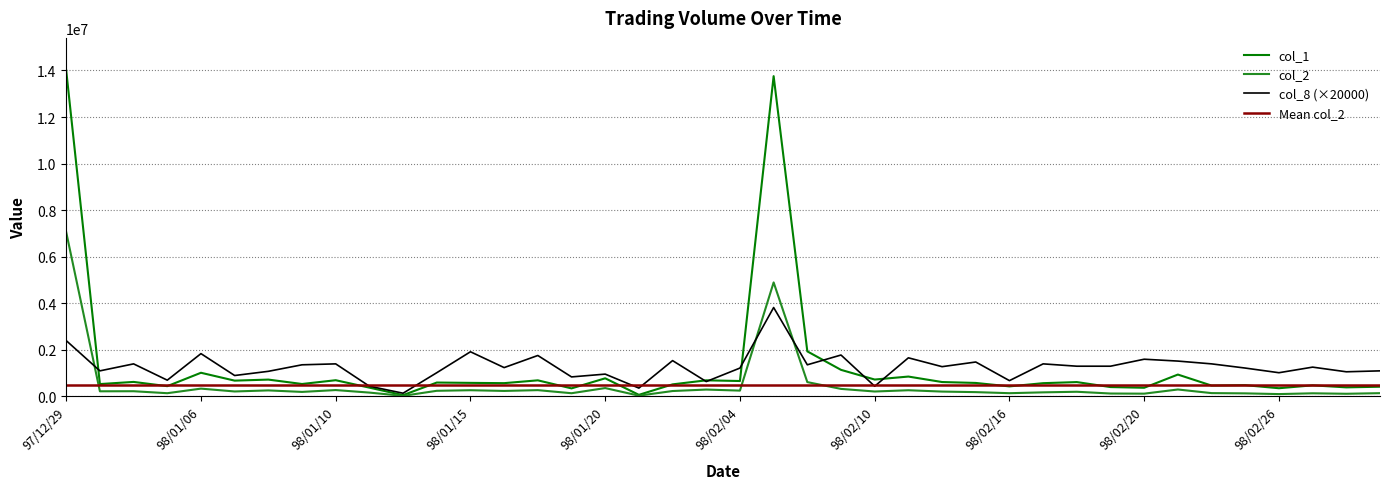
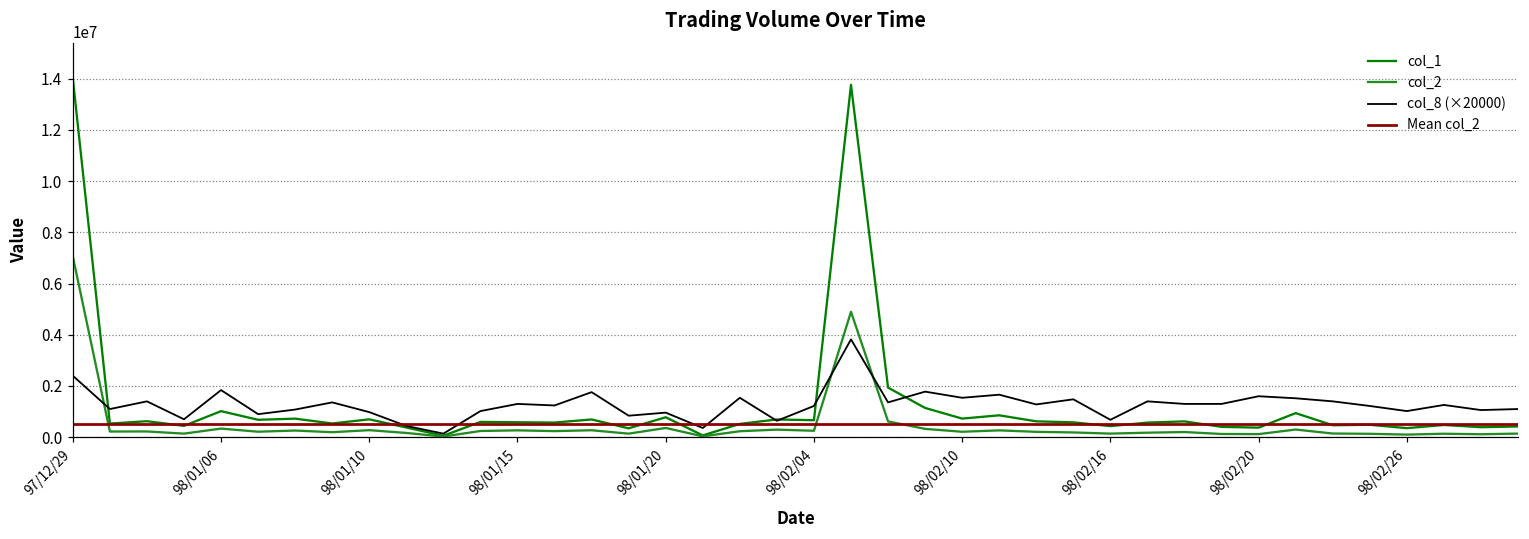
  {
    "col_8 (×20000)": {
      "97/12/29": 2400000,
      "98/01/06": 1800000,
-     "98/01/10": 1400000,
-     "98/01/15": 1900000,
+     "98/01/10": 1000000,
+     "98/01/15": 1300000,
      "98/01/20": 1000000,
      "98/02/04": 1200000,
-     "98/02/10": 400000,
+     "98/02/10": 1500000,
      "98/02/16": 700000,
      "98/02/20": 1600000,
      "98/02/26": 1000000
    }
  }
